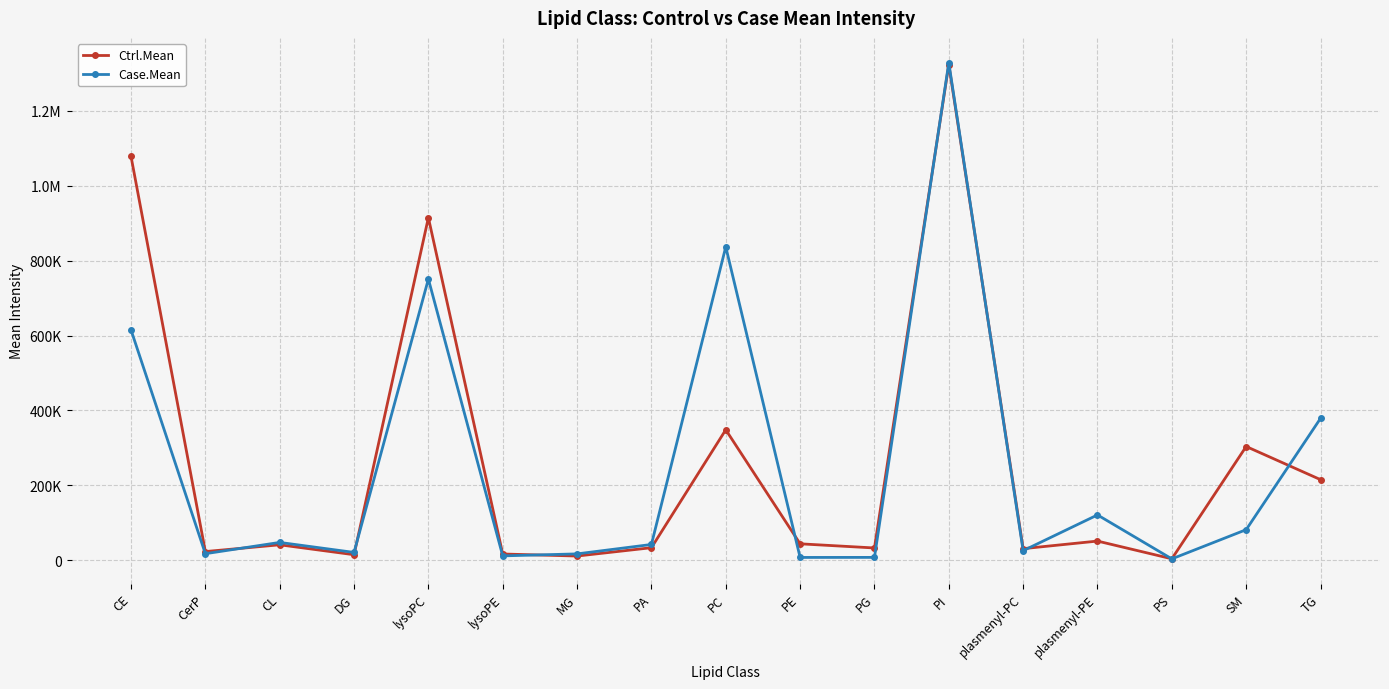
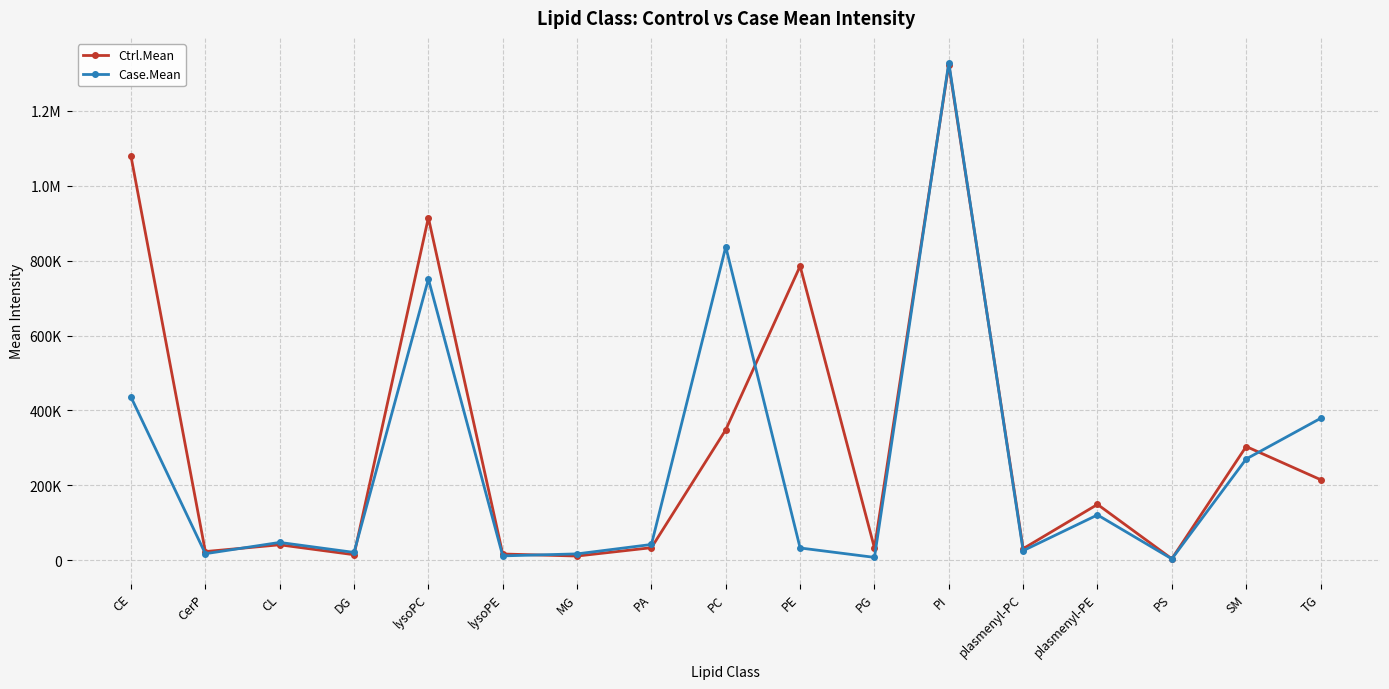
  {
    "Ctrl.Mean": {
      "CE": 1080000,
      "lysoPC": 910000,
      "PA": 30000,
      "PC": 350000,
-     "PE": 40000,
+     "PE": 790000,
      "PG": 30000,
-     "plasmenyl-PE": 50000,
+     "plasmenyl-PE": 150000,
      "SM": 300000,
      "TG": 220000
    },
    "Case.Mean": {
-     "CE": 620000,
+     "CE": 440000,
      "lysoPC": 750000,
      "PA": 40000,
      "PC": 840000,
-     "PE": 10000,
+     "PE": 30000,
      "PG": 10000,
      "plasmenyl-PE": 120000,
-     "SM": 80000,
+     "SM": 270000,
      "TG": 380000
    }
  }
